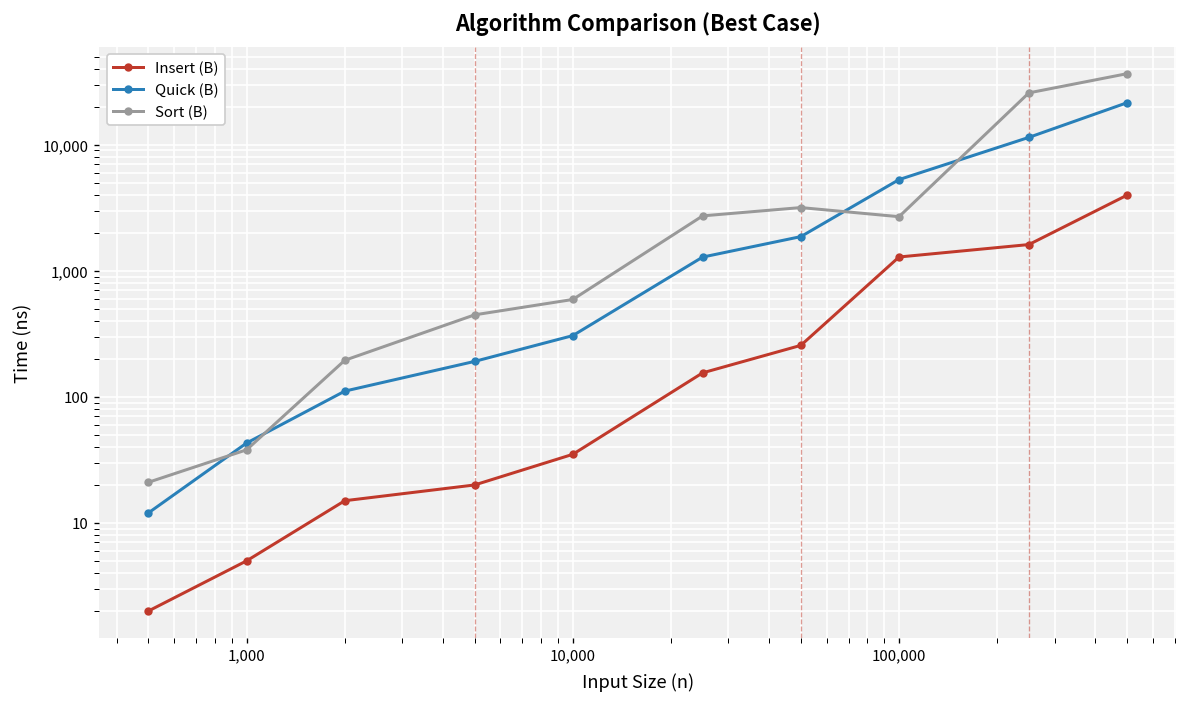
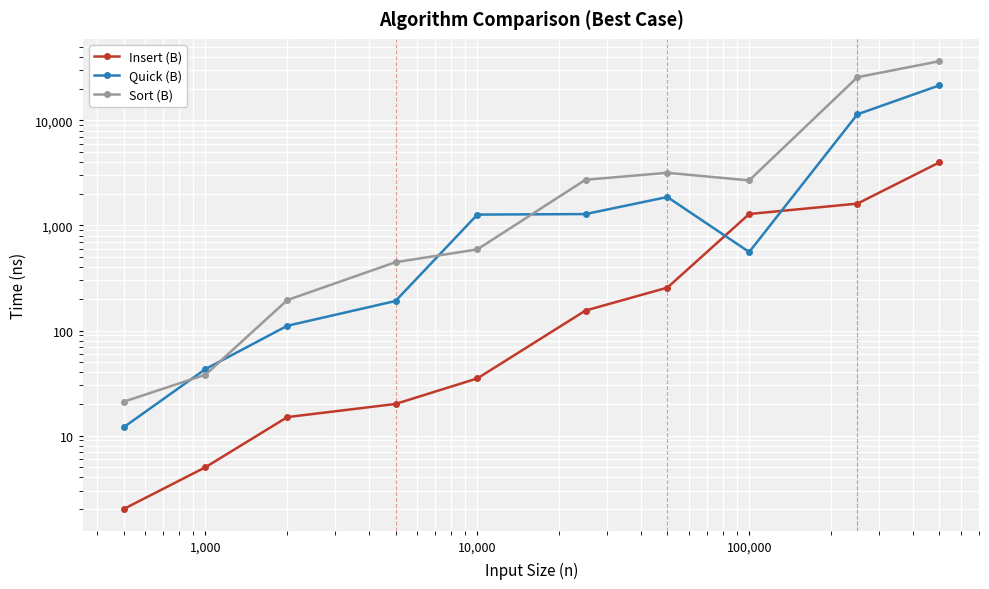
  {
    "Insert (B)": {
      "1,000": "5",
      "10,000": "35",
      "100,000": "1,300"
    },
    "Quick (B)": {
      "1,000": "43",
-     "10,000": "310",
-     "100,000": "5,000"
+     "10,000": "1,300",
+     "100,000": "600"
    },
    "Sort (B)": {
      "1,000": "38",
      "10,000": "600",
      "100,000": "2,700"
    }
  }
